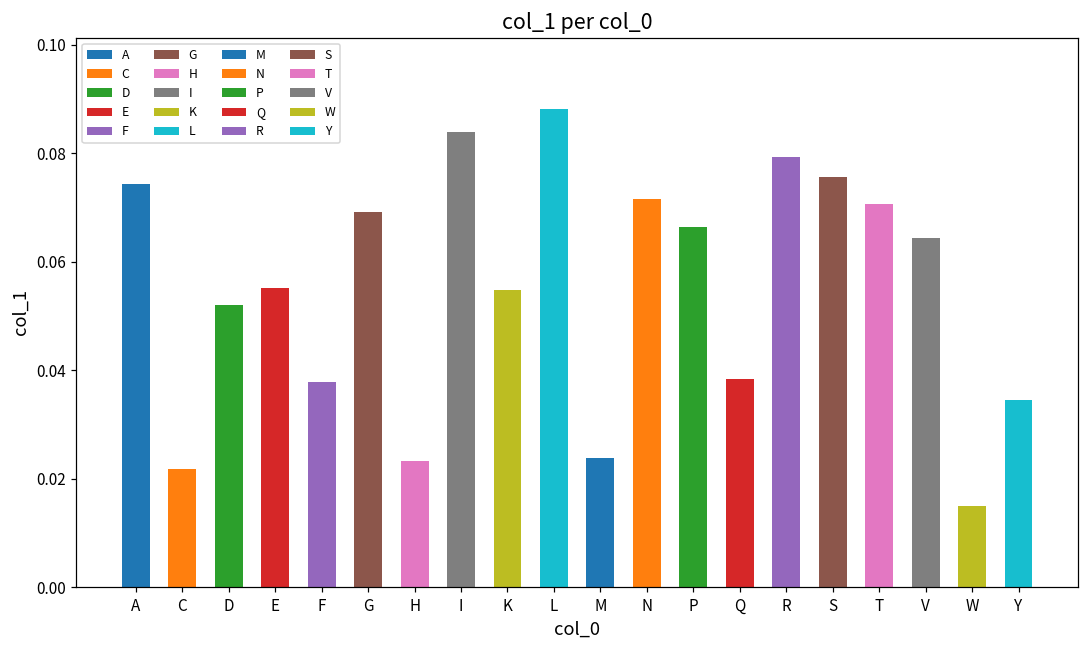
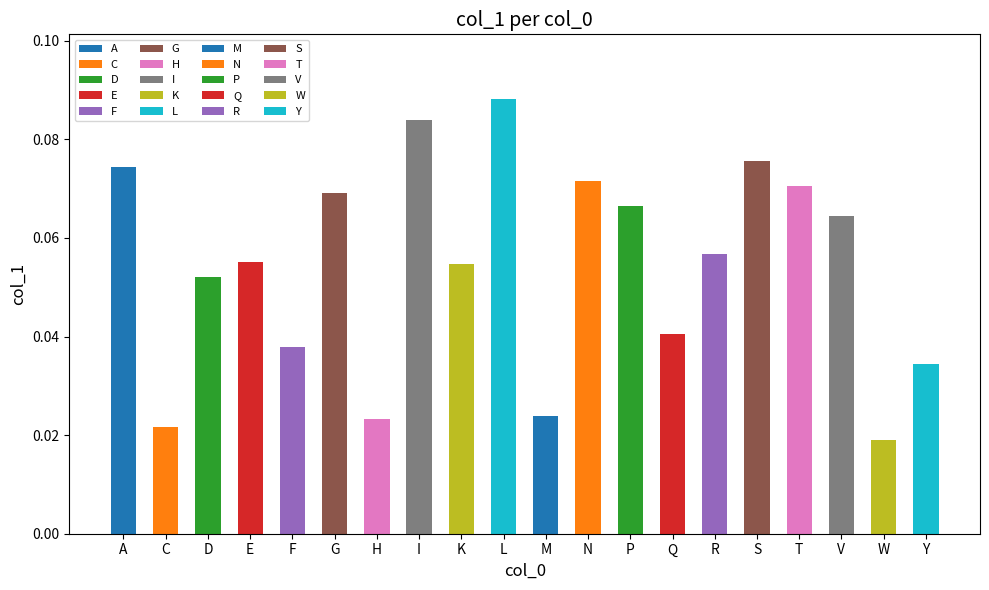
  {
    "A": 0.074,
    "C": 0.022,
    "D": 0.052,
    "E": 0.055,
    "F": 0.038,
    "G": 0.069,
    "H": 0.023,
    "I": 0.084,
    "K": 0.055,
    "L": 0.088,
    "M": 0.024,
    "N": 0.072,
    "P": 0.067,
-   "Q": 0.038,
-   "R": 0.079,
+   "Q": 0.041,
+   "R": 0.057,
    "S": 0.076,
    "T": 0.071,
    "V": 0.064,
-   "W": 0.015,
+   "W": 0.019,
    "Y": 0.035
  }
